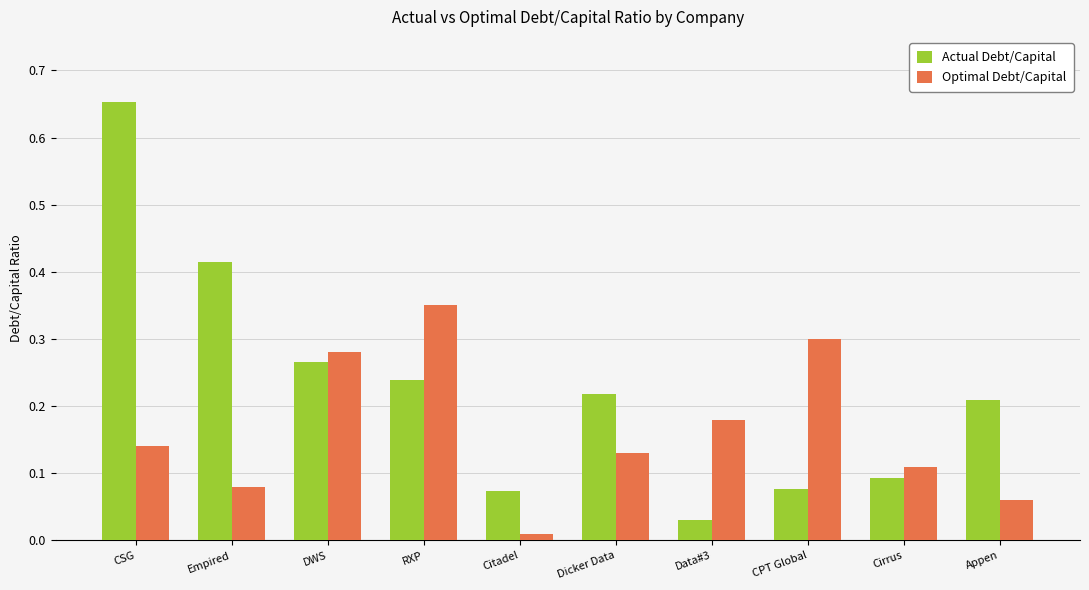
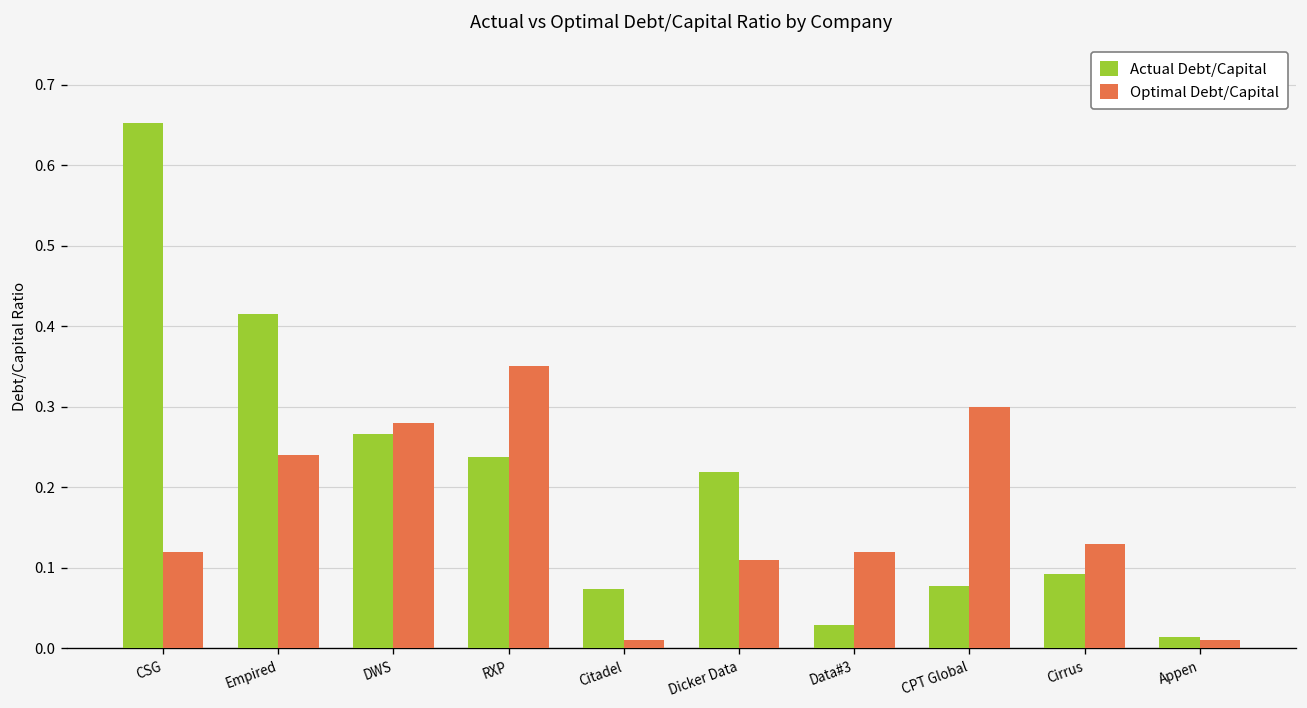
  {
    "Actual Debt/Capital": {
      "CSG": 0.65,
      "Empired": 0.42,
      "DWS": 0.27,
      "RXP": 0.24,
      "Citadel": 0.07,
      "Dicker Data": 0.22,
      "Data#3": 0.03,
      "CPT Global": 0.08,
      "Cirrus": 0.09,
-     "Appen": 0.21
+     "Appen": 0.01
    },
    "Optimal Debt/Capital": {
-     "CSG": 0.14,
-     "Empired": 0.08,
+     "CSG": 0.12,
+     "Empired": 0.24,
      "DWS": 0.28,
      "RXP": 0.35,
      "Citadel": 0.01,
-     "Dicker Data": 0.13,
-     "Data#3": 0.18,
+     "Dicker Data": 0.11,
+     "Data#3": 0.12,
      "CPT Global": 0.30,
-     "Cirrus": 0.11,
-     "Appen": 0.06
+     "Cirrus": 0.13,
+     "Appen": 0.01
    }
  }
